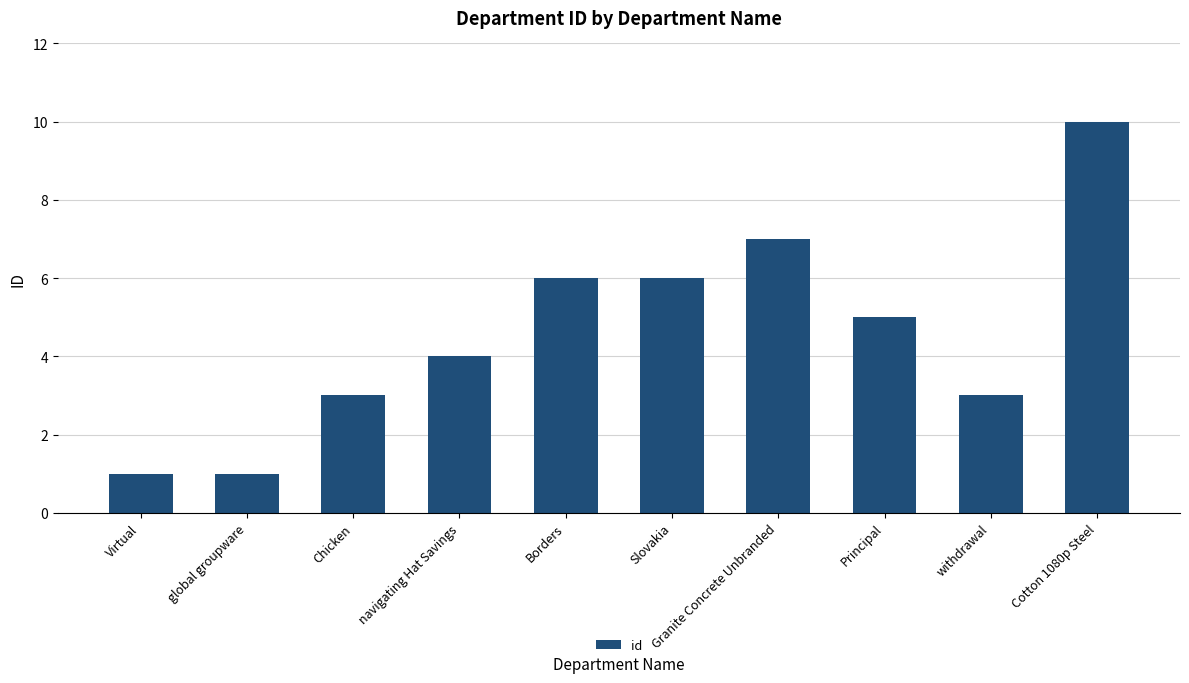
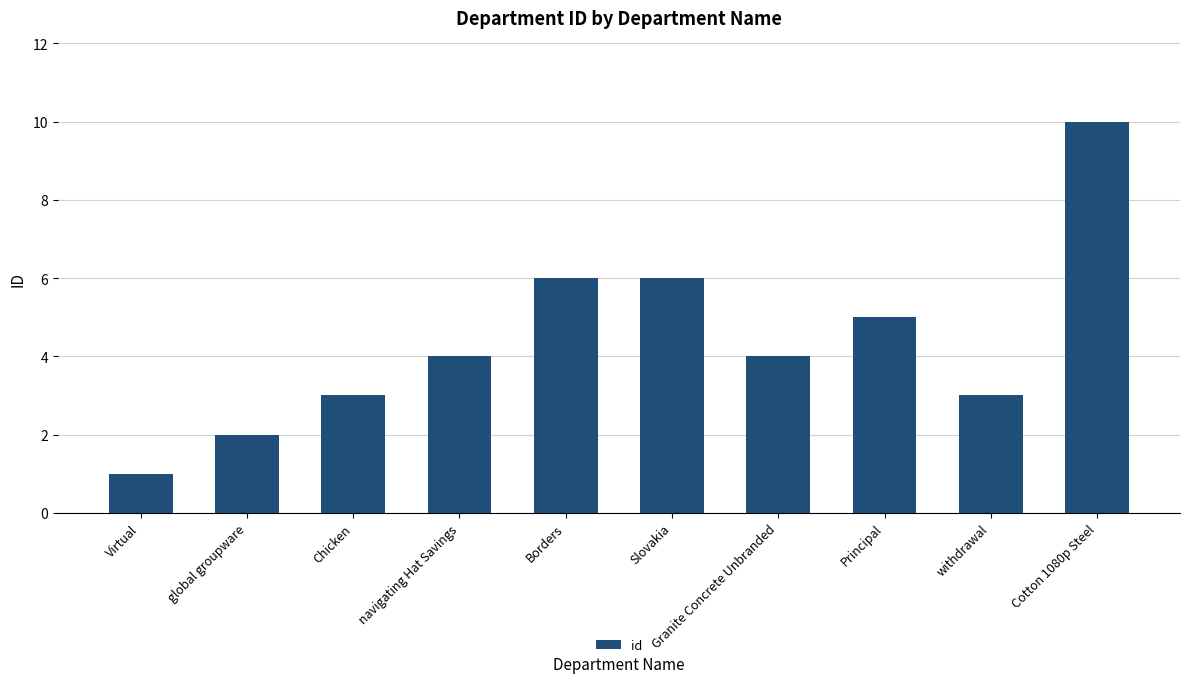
  {
    "Virtual": 1,
-   "global groupware": 1,
+   "global groupware": 2,
    "Chicken": 3,
    "navigating Hat Savings": 4,
    "Borders": 6,
    "Slovakia": 6,
-   "Granite Concrete Unbranded": 7,
+   "Granite Concrete Unbranded": 4,
    "Principal": 5,
    "withdrawal": 3,
    "Cotton 1080p Steel": 10
  }
